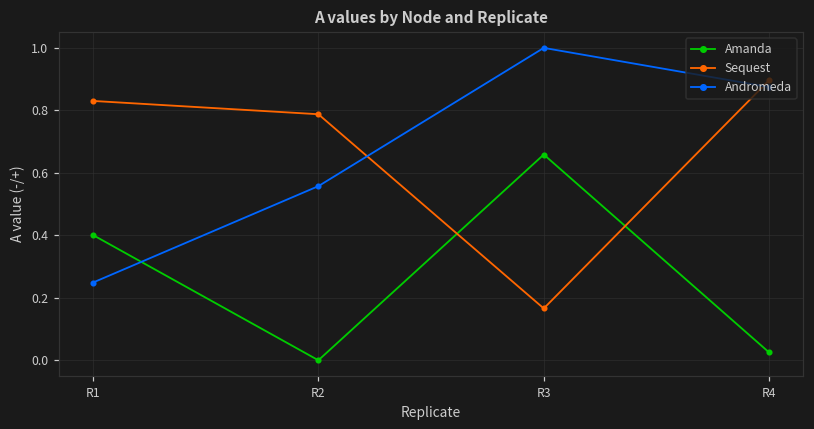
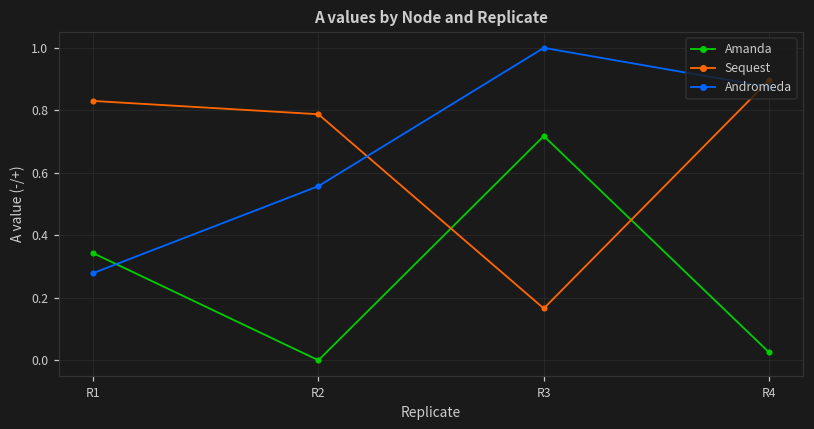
  {
    "Amanda": {
-     "R1": 0.40,
+     "R1": 0.34,
      "R2": 0.00,
-     "R3": 0.66,
+     "R3": 0.72,
      "R4": 0.02
    },
    "Sequest": {
      "R1": 0.83,
      "R2": 0.79,
      "R3": 0.17
    },
    "Andromeda": {
-     "R1": 0.25,
+     "R1": 0.28,
      "R2": 0.56,
      "R3": 1.00
    }
  }
